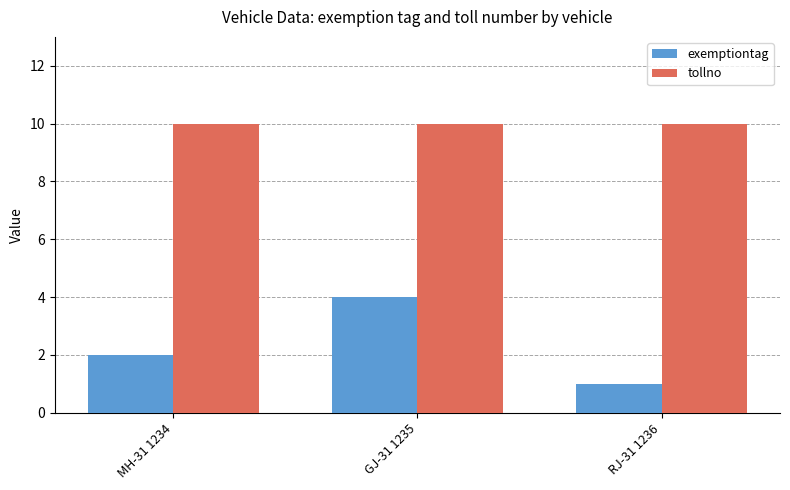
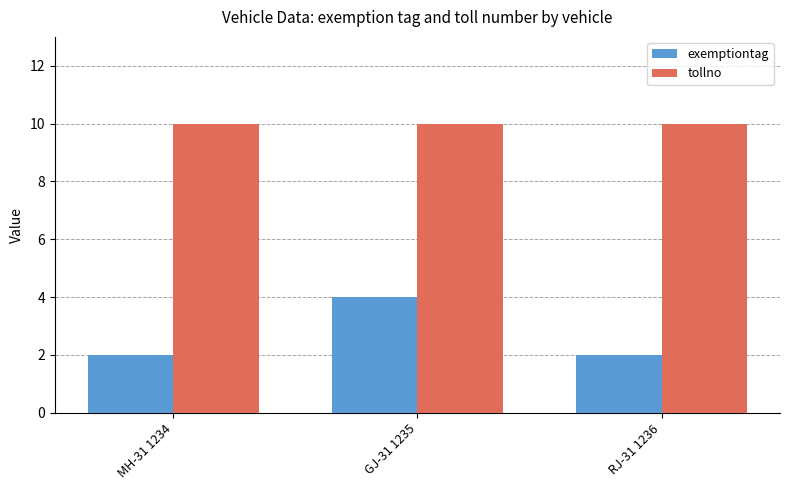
  {
    "exemptiontag": {
      "MH-31 1234": 2,
      "GJ-31 1235": 4,
-     "RJ-31 1236": 1
+     "RJ-31 1236": 2
    },
    "tollno": {
      "MH-31 1234": 10,
      "GJ-31 1235": 10,
      "RJ-31 1236": 10
    }
  }
